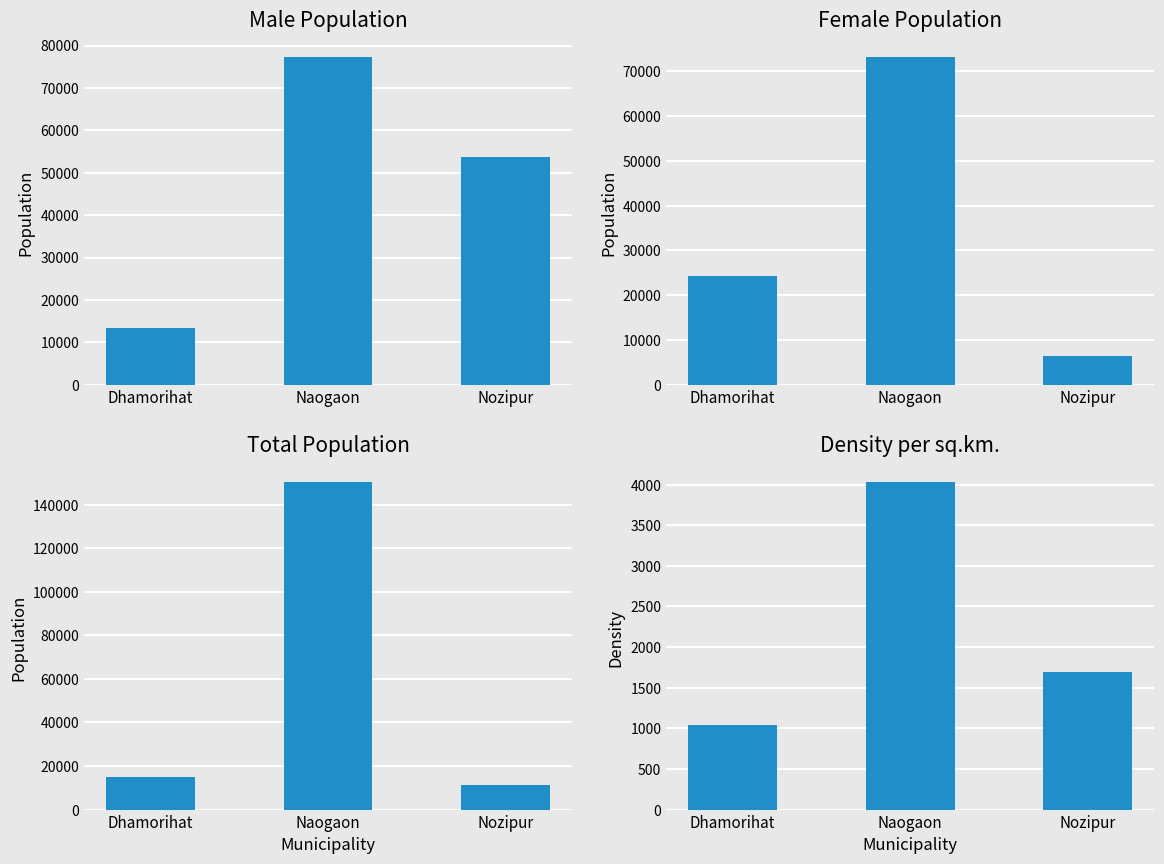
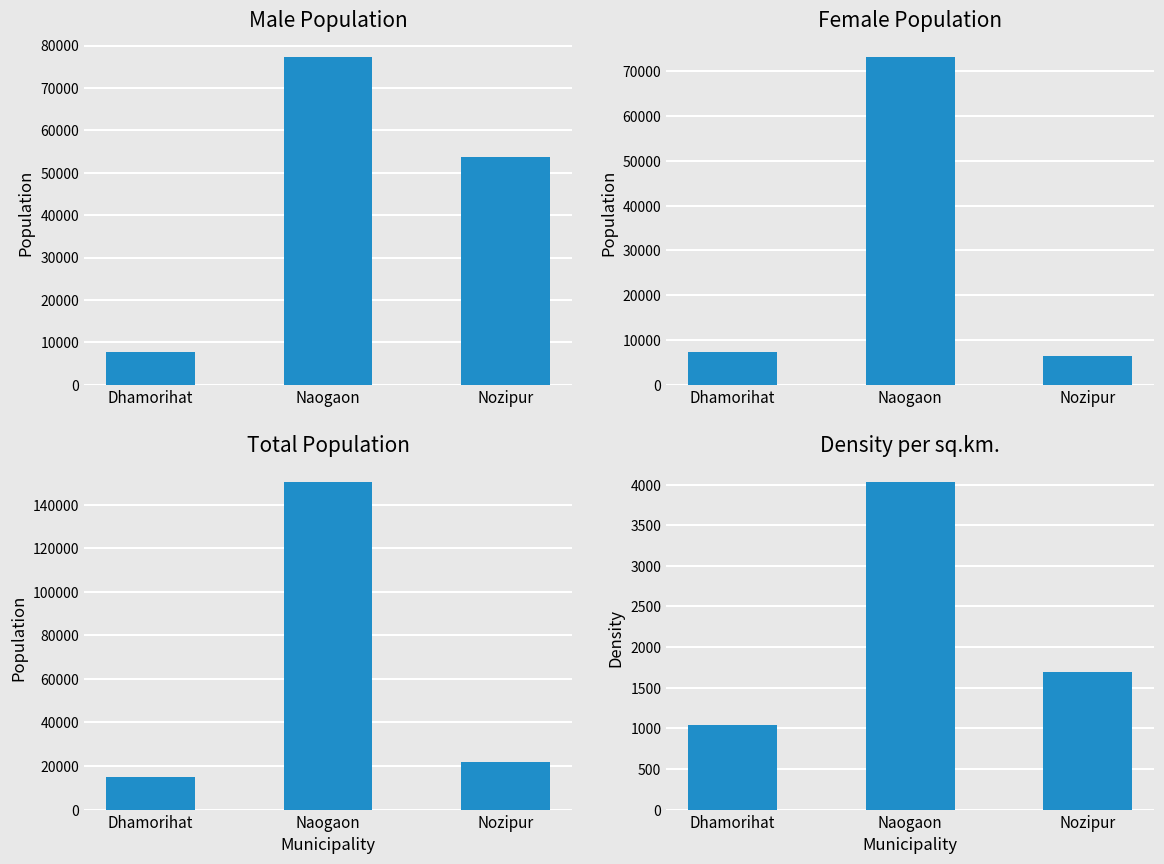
  {
    "Male Population": {
-     "Dhamorihat": 13000,
+     "Dhamorihat": 8000,
      "Naogaon": 77000,
      "Nozipur": 54000
    },
    "Female Population": {
-     "Dhamorihat": 24000,
+     "Dhamorihat": 7000,
      "Naogaon": 73000,
      "Nozipur": 6000
    },
    "Total Population": {
      "Dhamorihat": 15000,
      "Naogaon": 151000,
-     "Nozipur": 11000
+     "Nozipur": 22000
    },
    "Density per sq.km.": {
      "Dhamorihat": 1000,
      "Naogaon": 4000,
      "Nozipur": 1700
    }
  }
